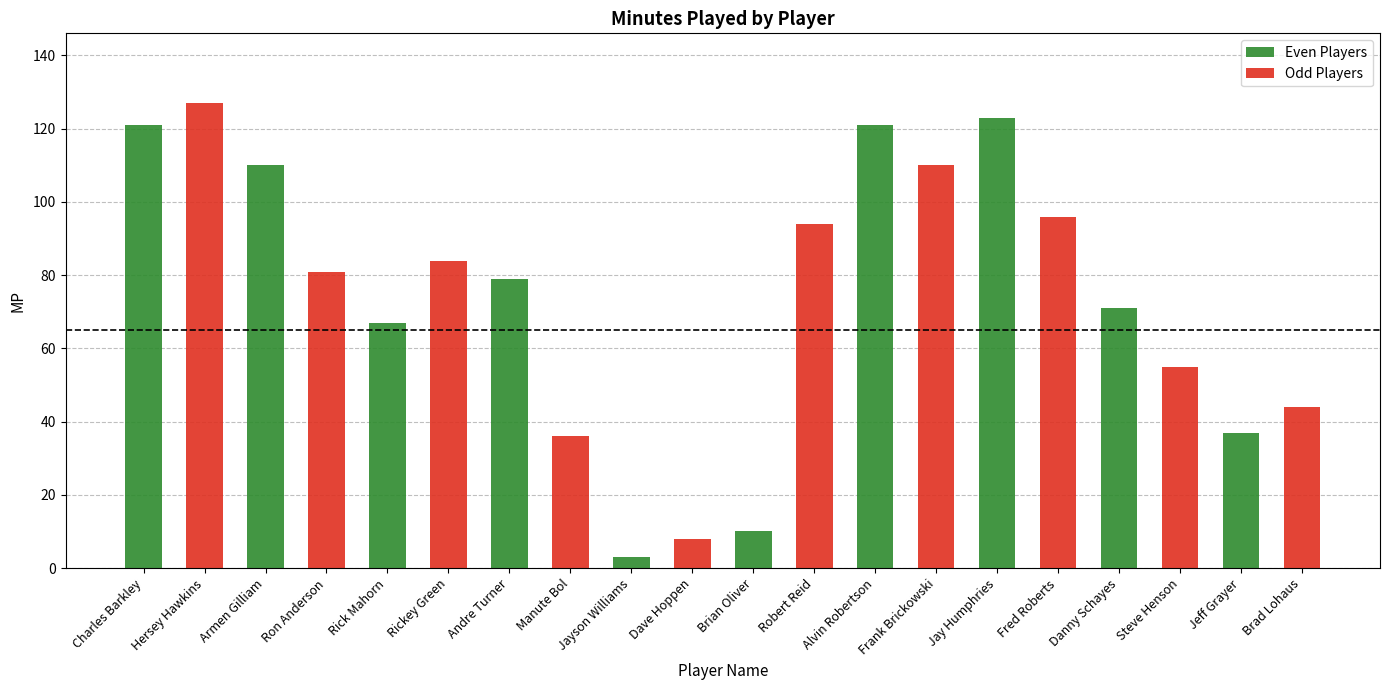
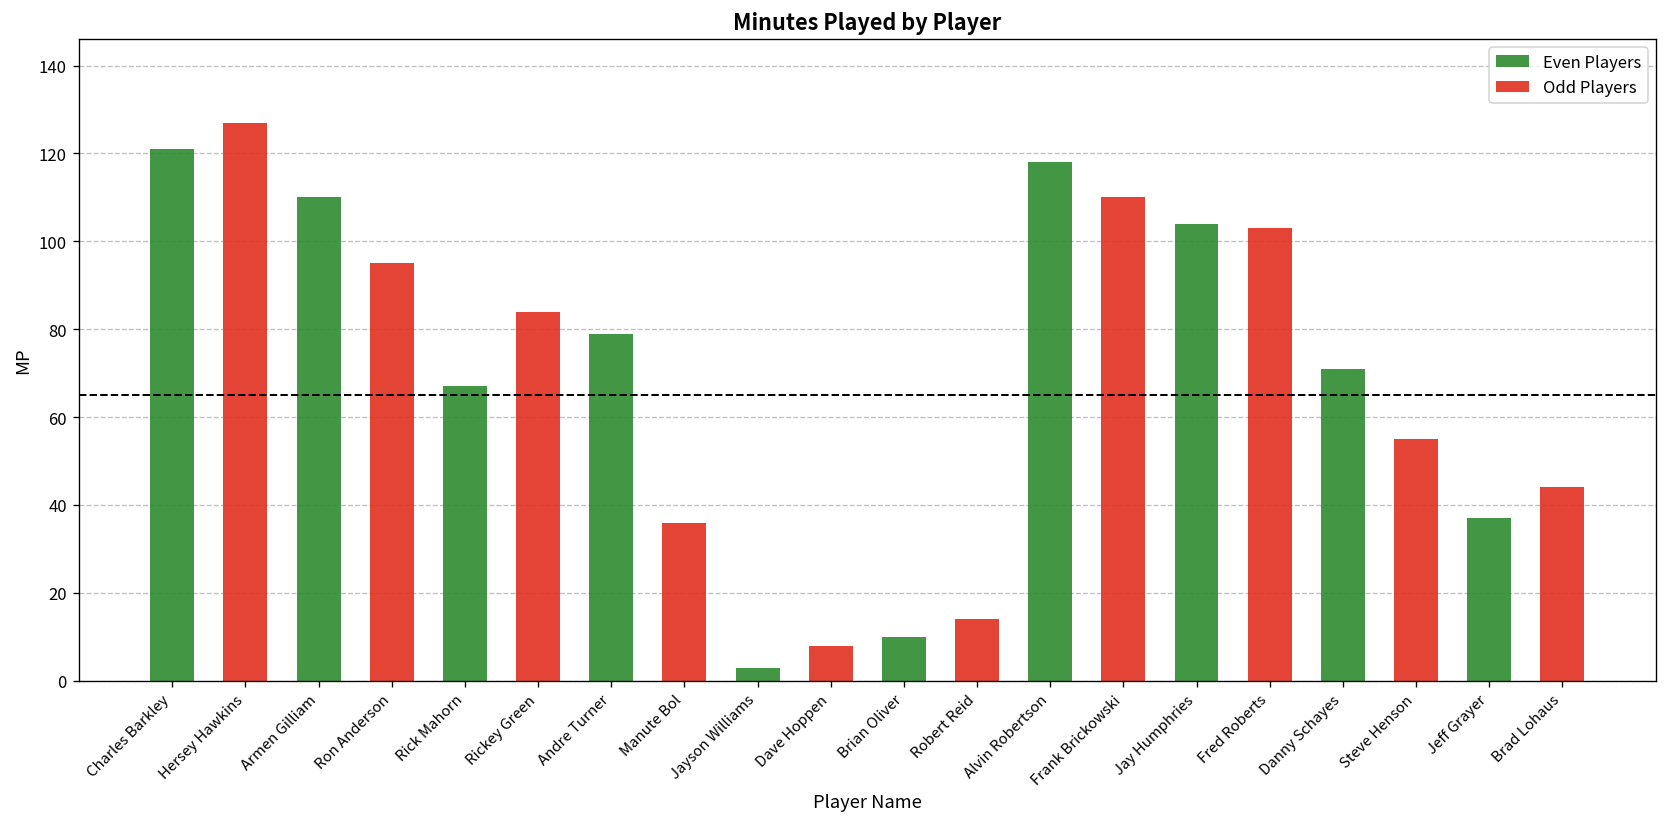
  {
    "Even Players": {
      "Charles Barkley": 121,
      "Armen Gilliam": 110,
      "Rick Mahorn": 67,
      "Andre Turner": 79,
      "Jayson Williams": 3,
      "Brian Oliver": 10,
-     "Alvin Robertson": 121,
-     "Jay Humphries": 123,
+     "Alvin Robertson": 118,
+     "Jay Humphries": 104,
      "Danny Schayes": 71,
      "Jeff Grayer": 37
    },
    "Odd Players": {
      "Hersey Hawkins": 127,
-     "Ron Anderson": 81,
+     "Ron Anderson": 95,
      "Rickey Green": 84,
      "Manute Bol": 36,
      "Dave Hoppen": 8,
-     "Robert Reid": 94,
+     "Robert Reid": 14,
      "Frank Brickowski": 110,
-     "Fred Roberts": 96,
+     "Fred Roberts": 103,
      "Steve Henson": 55,
      "Brad Lohaus": 44
    }
  }
